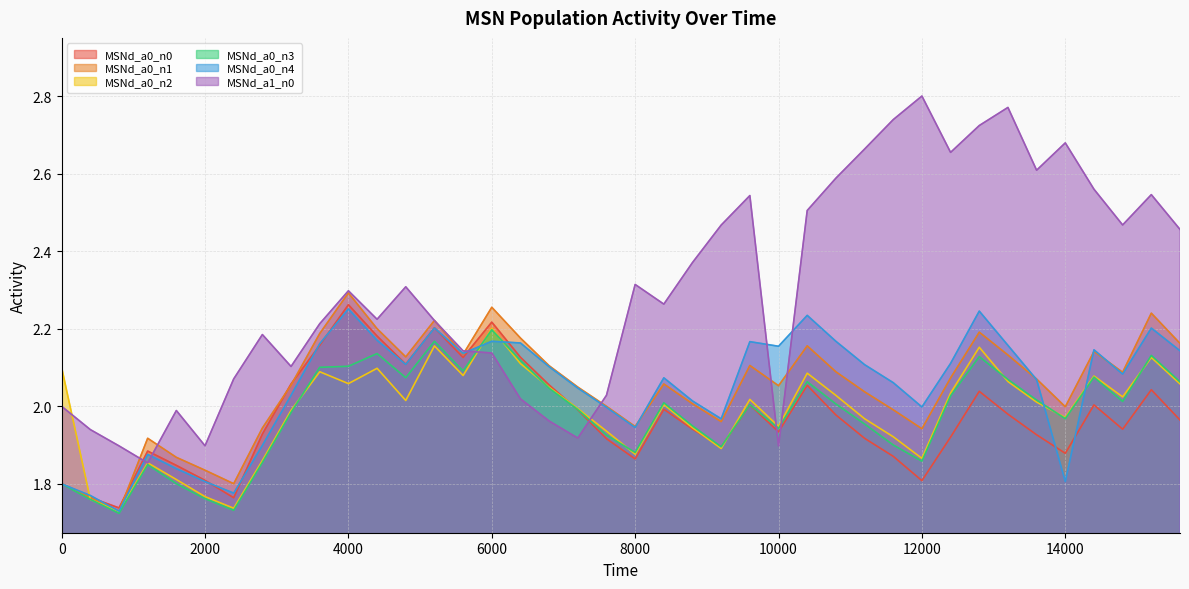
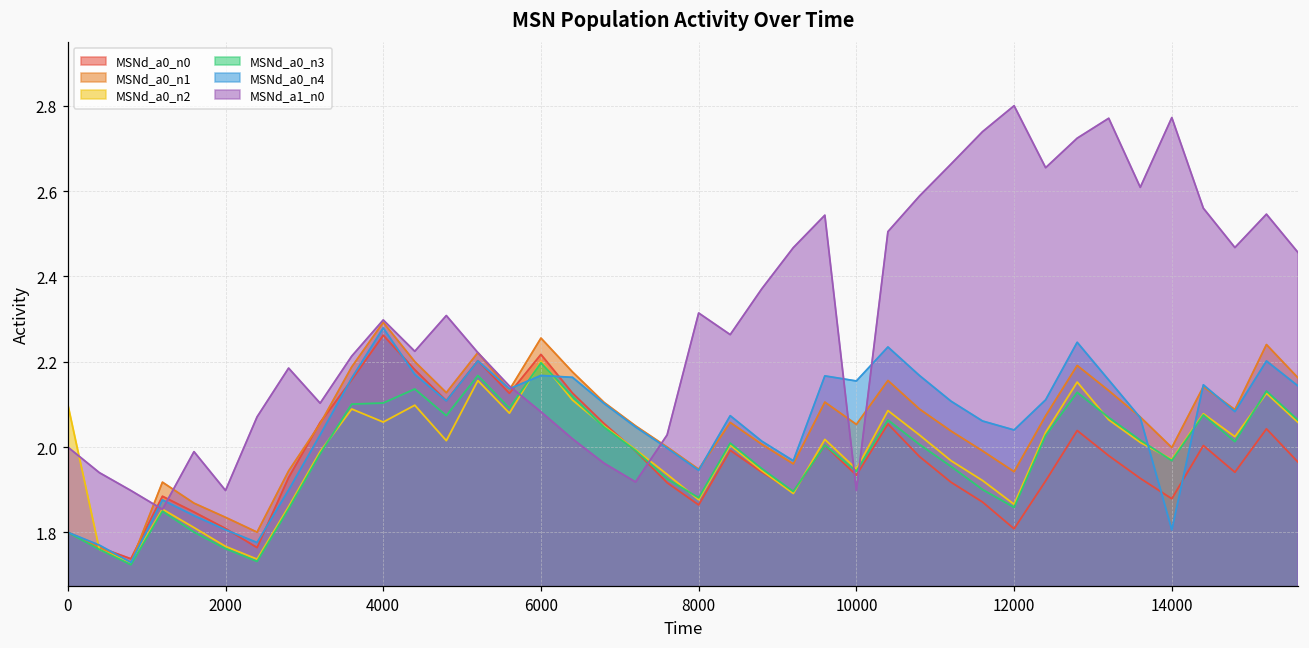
  {
    "MSNd_a0_n2": {
      "0": 2.10,
      "4000": 2.06,
      "12000": 1.87
    },
    "MSNd_a0_n3": {
      "4000": 2.10,
      "12000": 1.86
    },
    "MSNd_a0_n4": {
-     "4000": 2.25,
+     "4000": 2.28,
      "6000": 2.17,
      "10000": 2.15,
-     "12000": 2.00,
+     "12000": 2.04,
      "14000": 1.81
    },
    "MSNd_a1_n0": {
      "0": 2.00,
      "2000": 1.90,
-     "6000": 2.14,
+     "6000": 2.08,
      "8000": 2.31,
      "10000": 1.90,
      "12000": 2.80,
-     "14000": 2.68
+     "14000": 2.77
    }
  }
